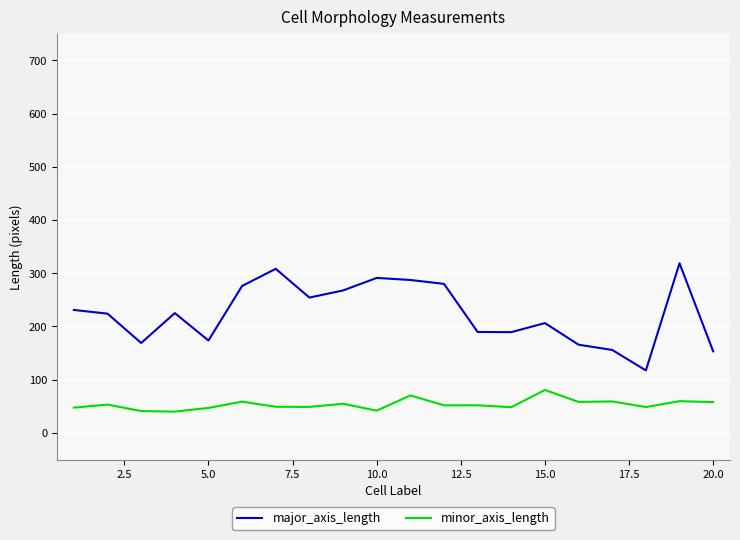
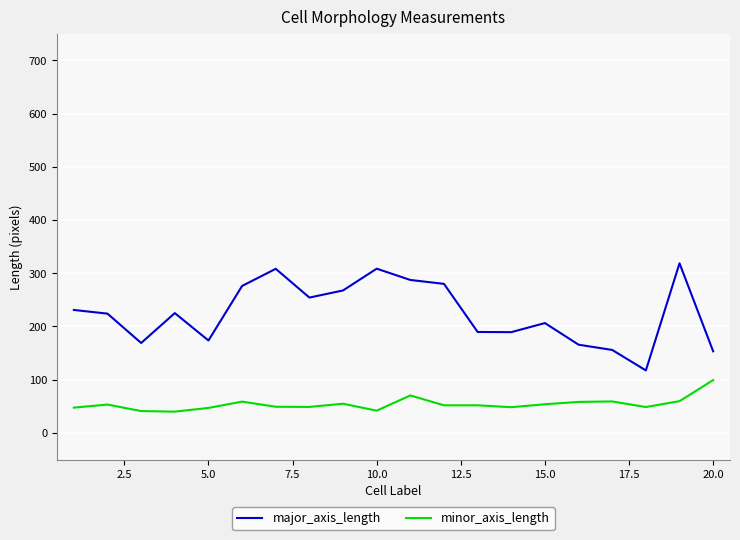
  {
    "major_axis_length": {
      "5.0": 170,
-     "10.0": 290,
+     "10.0": 310,
      "15.0": 210,
      "20.0": 150
    },
    "minor_axis_length": {
      "5.0": 50,
      "10.0": 40,
-     "15.0": 80,
-     "20.0": 60
+     "15.0": 50,
+     "20.0": 100
    }
  }
